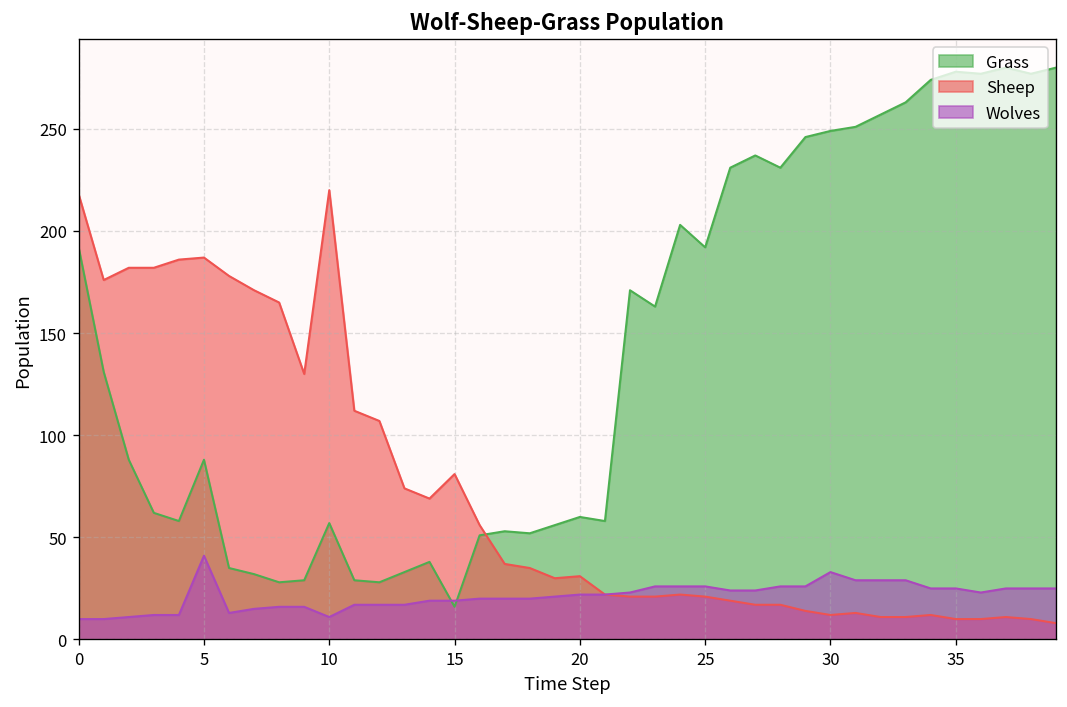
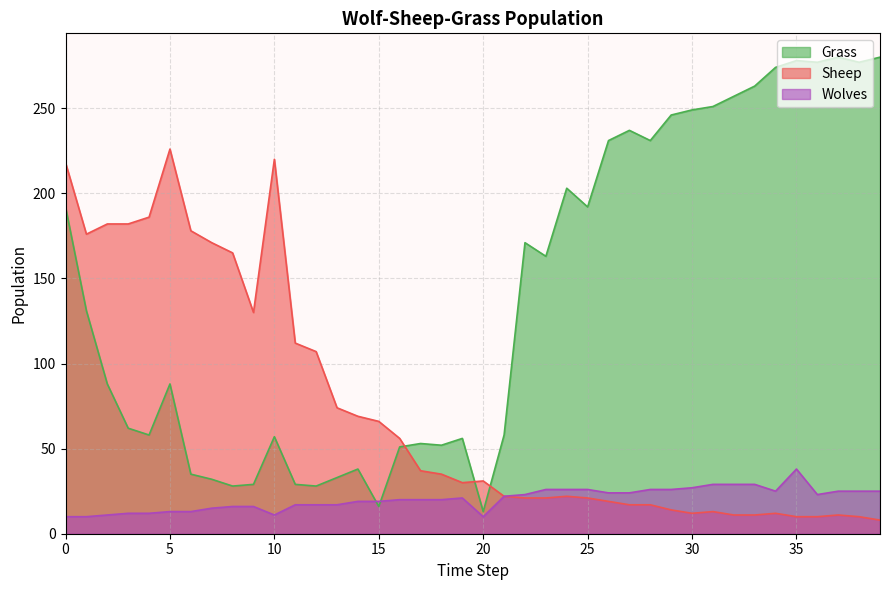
  {
    "Grass": {
      "0": 192,
      "5": 88,
      "10": 57,
      "15": 16,
-     "20": 60,
+     "20": 13,
      "25": 192,
      "30": 249
    },
    "Sheep": {
      "0": 218,
-     "5": 187,
+     "5": 226,
      "10": 220,
-     "15": 81,
+     "15": 66,
      "20": 31,
      "25": 21,
      "30": 12,
      "35": 10
    },
    "Wolves": {
      "0": 10,
-     "5": 41,
+     "5": 13,
      "10": 11,
      "15": 19,
-     "20": 22,
+     "20": 10,
      "25": 26,
-     "30": 33,
-     "35": 25
+     "30": 27,
+     "35": 38
    }
  }
